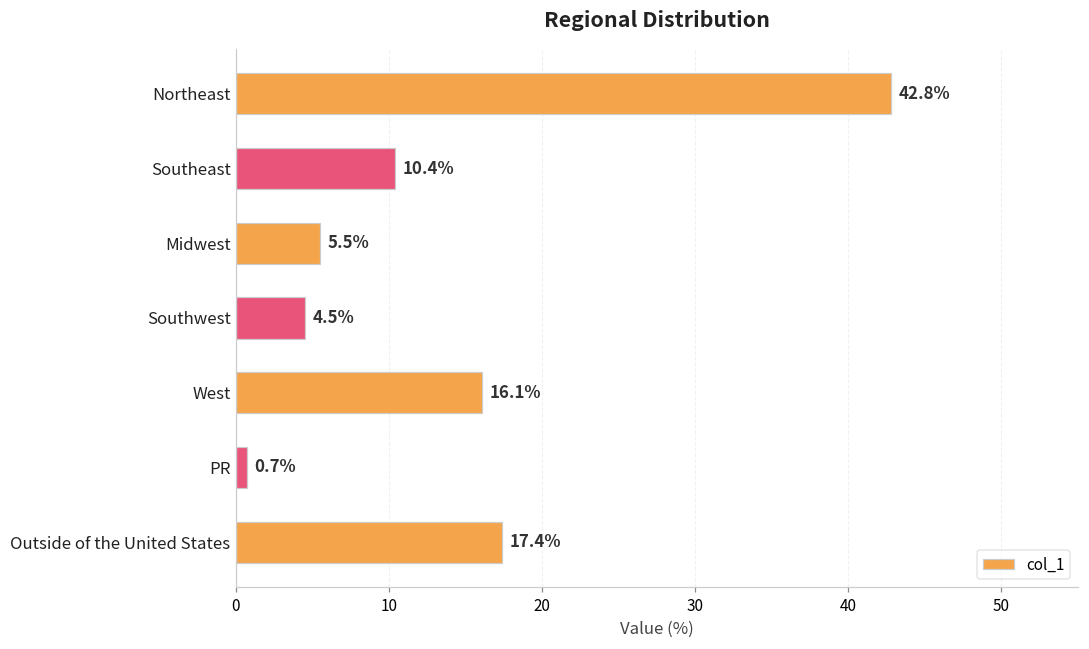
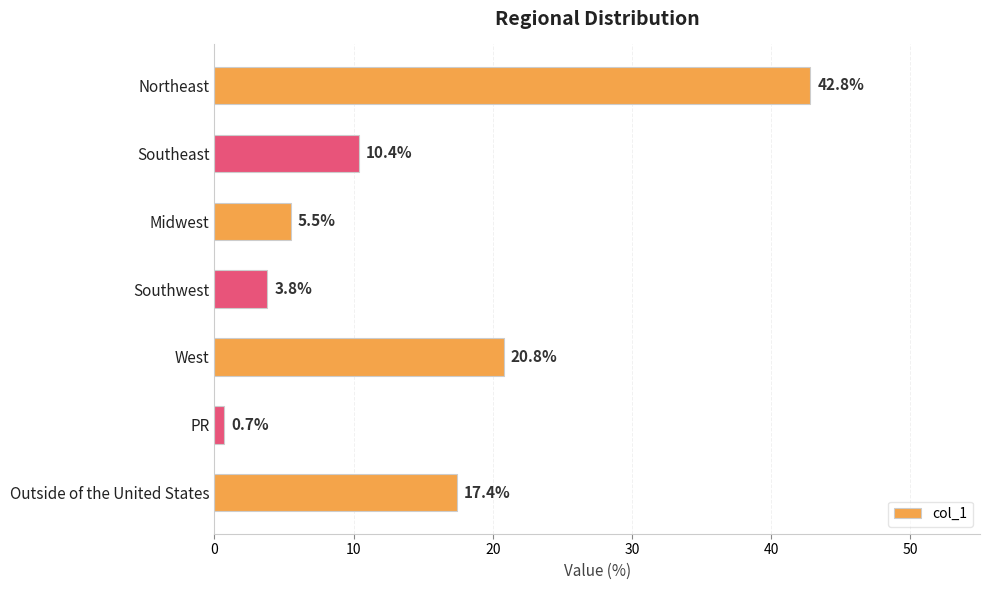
  {
    "Northeast": "42.8%",
    "Southeast": "10.4%",
    "Midwest": "5.5%",
-   "Southwest": "4.5%",
-   "West": "16.1%",
+   "Southwest": "3.8%",
+   "West": "20.8%",
    "PR": "0.7%",
    "Outside of the United States": "17.4%"
  }
